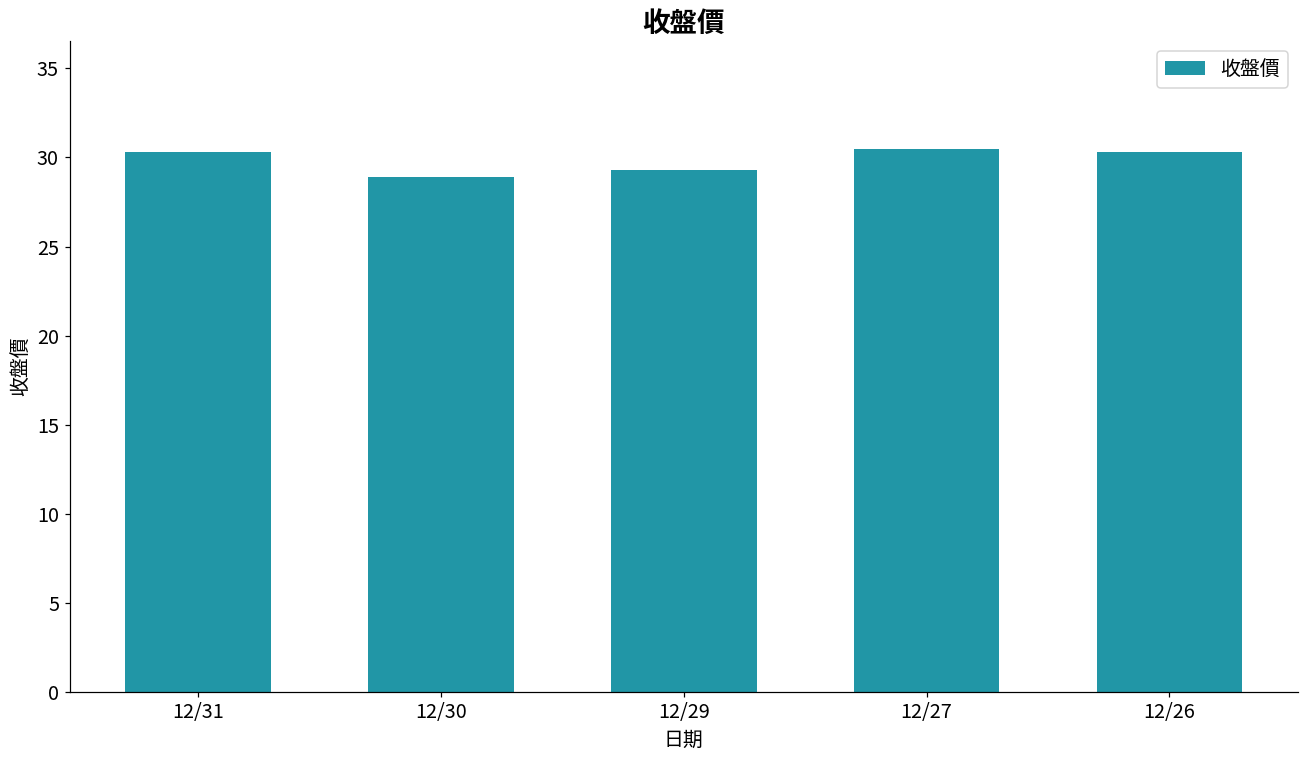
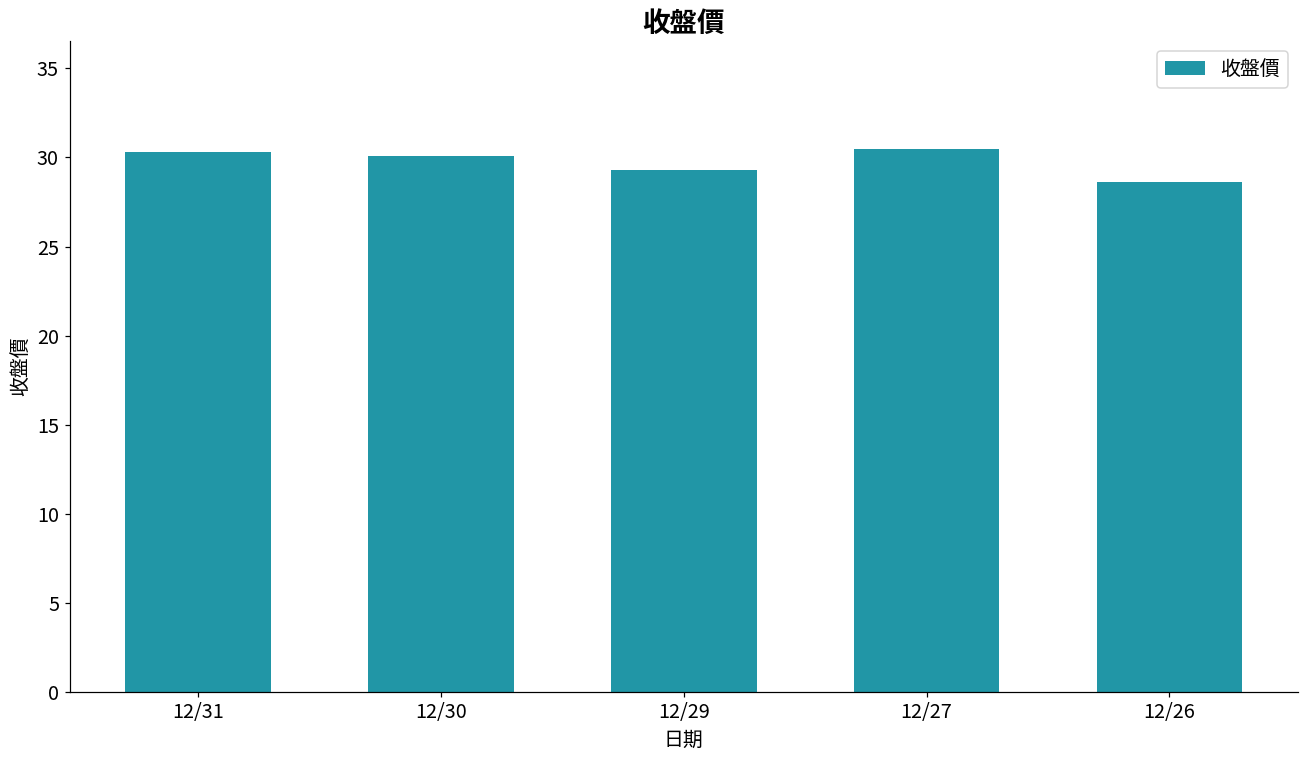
  {
    "12/31": 30.3,
-   "12/30": 28.9,
+   "12/30": 30.1,
    "12/29": 29.3,
    "12/27": 30.5,
-   "12/26": 30.3
+   "12/26": 28.6
  }
